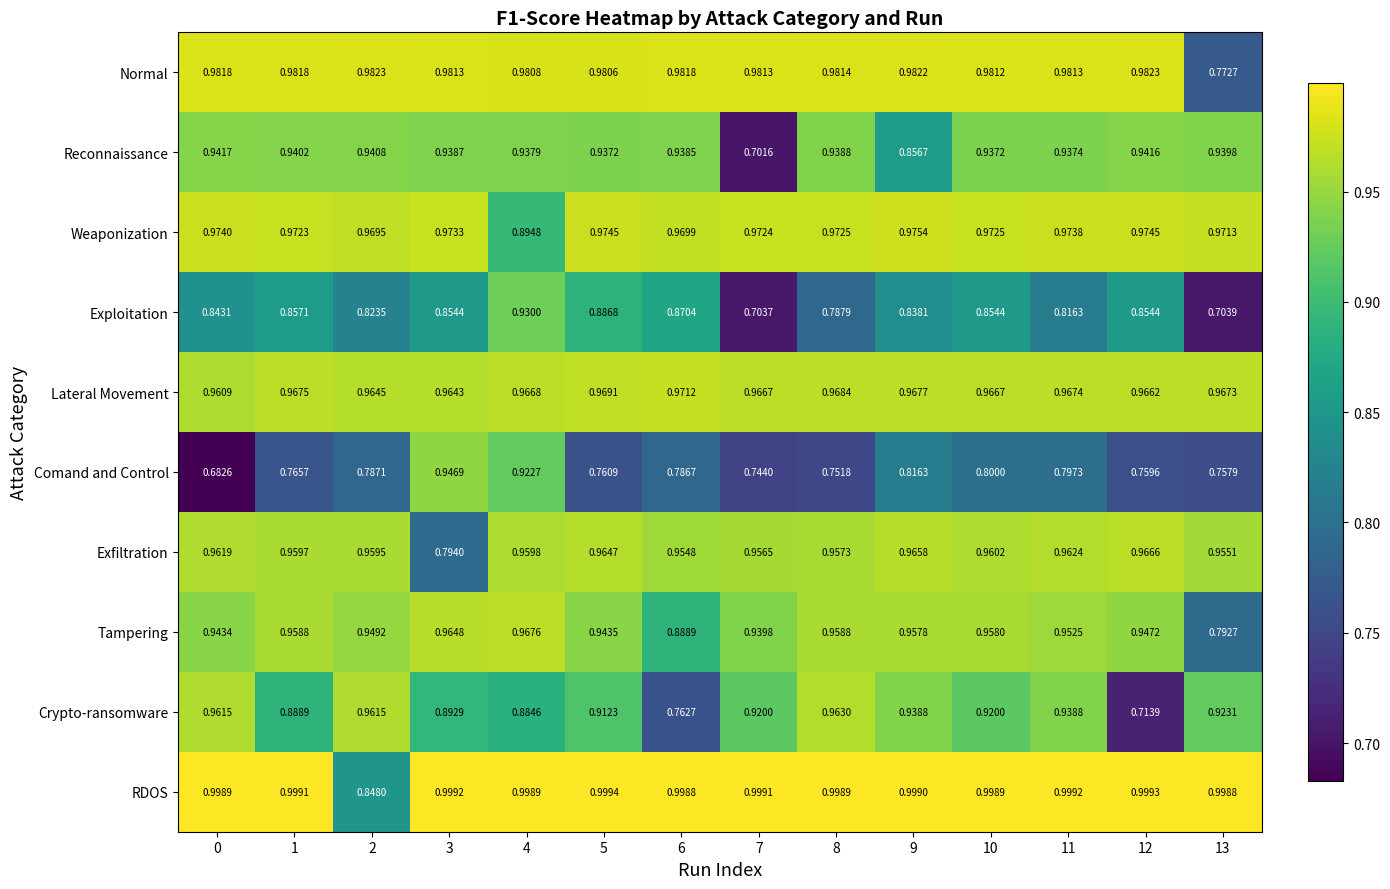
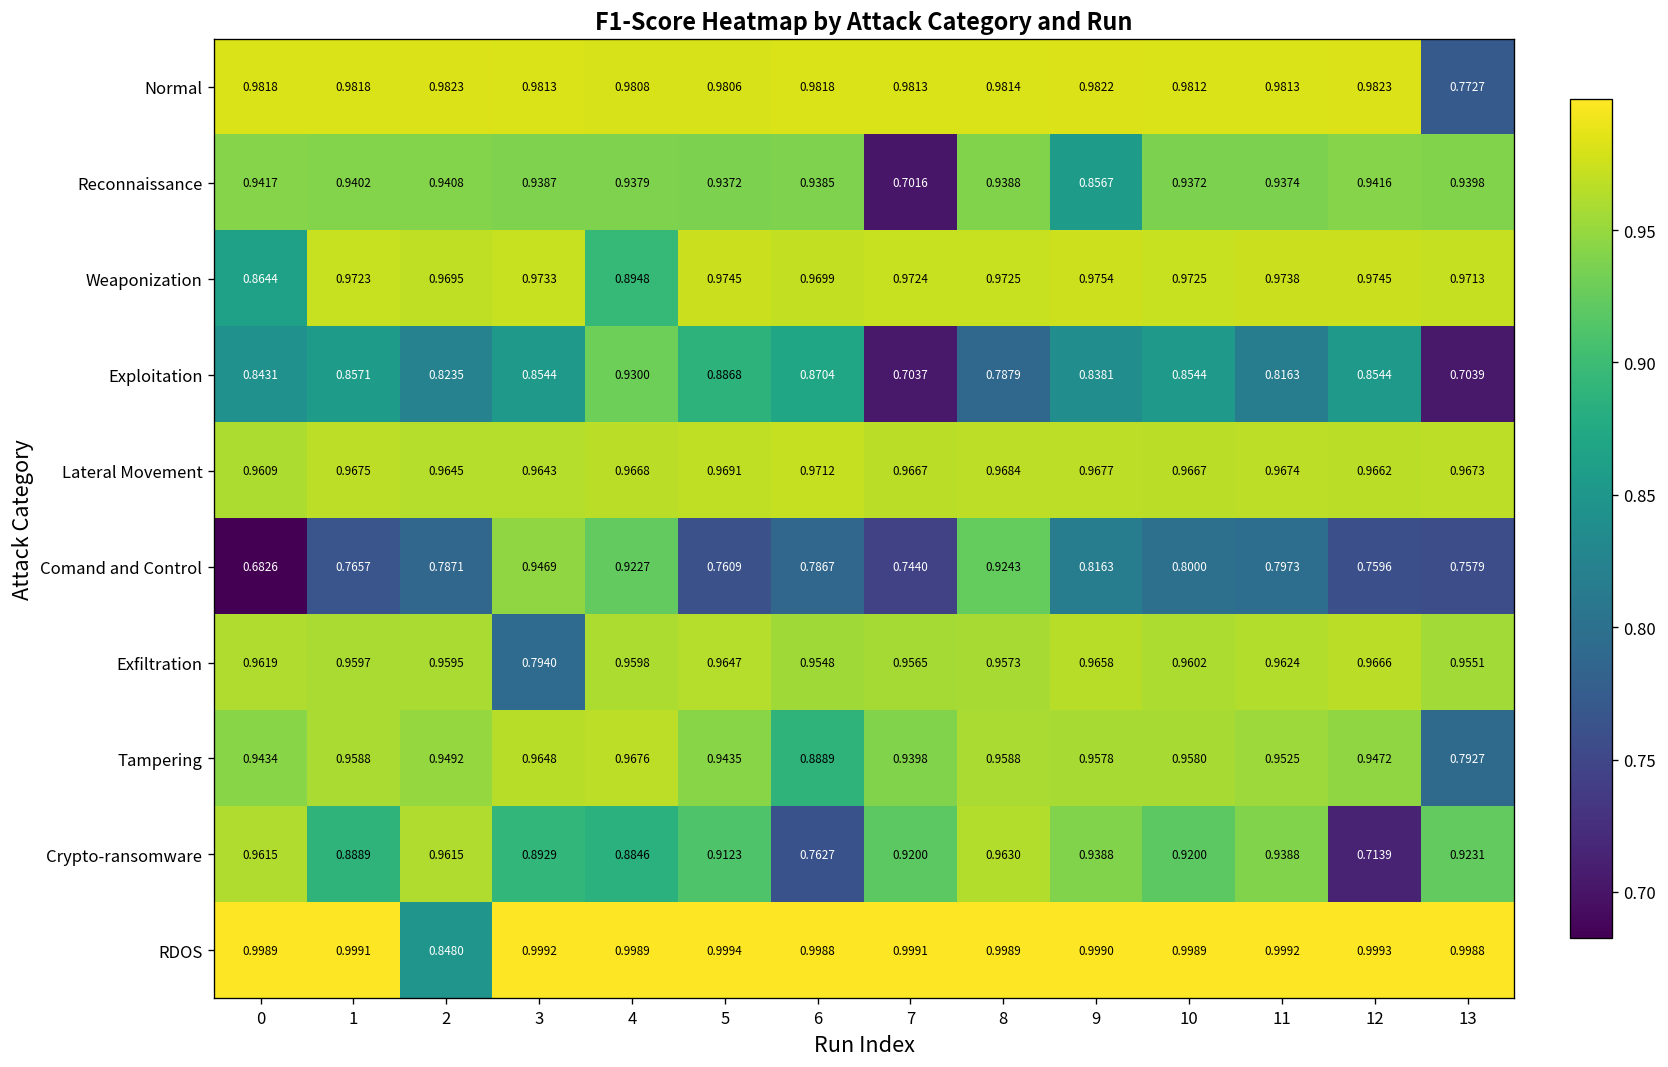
  {
    "Normal": {
      "0": 0.9818,
      "1": 0.9818,
      "2": 0.9823,
      "3": 0.9813,
      "4": 0.9808,
      "5": 0.9806,
      "6": 0.9818,
      "7": 0.9813,
      "8": 0.9814,
      "9": 0.9822,
      "10": 0.9812,
      "11": 0.9813,
      "12": 0.9823,
      "13": 0.7727
    },
    "Reconnaissance": {
      "0": 0.9417,
      "1": 0.9402,
      "2": 0.9408,
      "3": 0.9387,
      "4": 0.9379,
      "5": 0.9372,
      "6": 0.9385,
      "7": 0.7016,
      "8": 0.9388,
      "9": 0.8567,
      "10": 0.9372,
      "11": 0.9374,
      "12": 0.9416,
      "13": 0.9398
    },
    "Weaponization": {
-     "0": 0.9740,
+     "0": 0.8644,
      "1": 0.9723,
      "2": 0.9695,
      "3": 0.9733,
      "4": 0.8948,
      "5": 0.9745,
      "6": 0.9699,
      "7": 0.9724,
      "8": 0.9725,
      "9": 0.9754,
      "10": 0.9725,
      "11": 0.9738,
      "12": 0.9745,
      "13": 0.9713
    },
    "Exploitation": {
      "0": 0.8431,
      "1": 0.8571,
      "2": 0.8235,
      "3": 0.8544,
      "4": 0.9300,
      "5": 0.8868,
      "6": 0.8704,
      "7": 0.7037,
      "8": 0.7879,
      "9": 0.8381,
      "10": 0.8544,
      "11": 0.8163,
      "12": 0.8544,
      "13": 0.7039
    },
    "Lateral Movement": {
      "0": 0.9609,
      "1": 0.9675,
      "2": 0.9645,
      "3": 0.9643,
      "4": 0.9668,
      "5": 0.9691,
      "6": 0.9712,
      "7": 0.9667,
      "8": 0.9684,
      "9": 0.9677,
      "10": 0.9667,
      "11": 0.9674,
      "12": 0.9662,
      "13": 0.9673
    },
    "Comand and Control": {
      "0": 0.6826,
      "1": 0.7657,
      "2": 0.7871,
      "3": 0.9469,
      "4": 0.9227,
      "5": 0.7609,
      "6": 0.7867,
      "7": 0.7440,
-     "8": 0.7518,
+     "8": 0.9243,
      "9": 0.8163,
      "10": 0.8000,
      "11": 0.7973,
      "12": 0.7596,
      "13": 0.7579
    },
    "Exfiltration": {
      "0": 0.9619,
      "1": 0.9597,
      "2": 0.9595,
      "3": 0.7940,
      "4": 0.9598,
      "5": 0.9647,
      "6": 0.9548,
      "7": 0.9565,
      "8": 0.9573,
      "9": 0.9658,
      "10": 0.9602,
      "11": 0.9624,
      "12": 0.9666,
      "13": 0.9551
    },
    "Tampering": {
      "0": 0.9434,
      "1": 0.9588,
      "2": 0.9492,
      "3": 0.9648,
      "4": 0.9676,
      "5": 0.9435,
      "6": 0.8889,
      "7": 0.9398,
      "8": 0.9588,
      "9": 0.9578,
      "10": 0.9580,
      "11": 0.9525,
      "12": 0.9472,
      "13": 0.7927
    },
    "Crypto-ransomware": {
      "0": 0.9615,
      "1": 0.8889,
      "2": 0.9615,
      "3": 0.8929,
      "4": 0.8846,
      "5": 0.9123,
      "6": 0.7627,
      "7": 0.9200,
      "8": 0.9630,
      "9": 0.9388,
      "10": 0.9200,
      "11": 0.9388,
      "12": 0.7139,
      "13": 0.9231
    },
    "RDOS": {
      "0": 0.9989,
      "1": 0.9991,
      "2": 0.8480,
      "3": 0.9992,
      "4": 0.9989,
      "5": 0.9994,
      "6": 0.9988,
      "7": 0.9991,
      "8": 0.9989,
      "9": 0.9990,
      "10": 0.9989,
      "11": 0.9992,
      "12": 0.9993,
      "13": 0.9988
    }
  }
